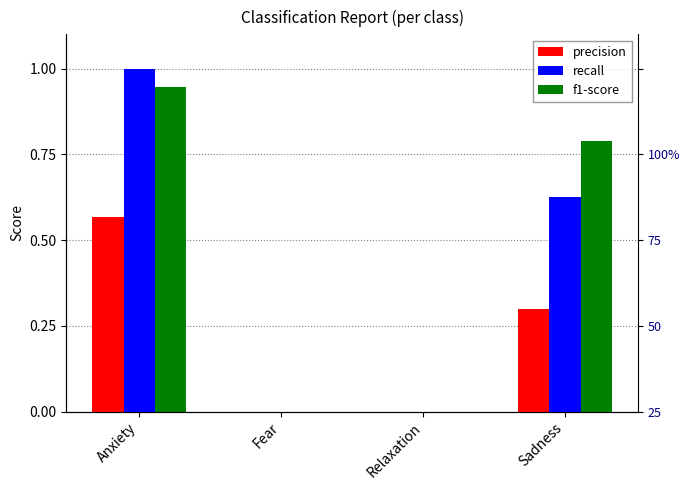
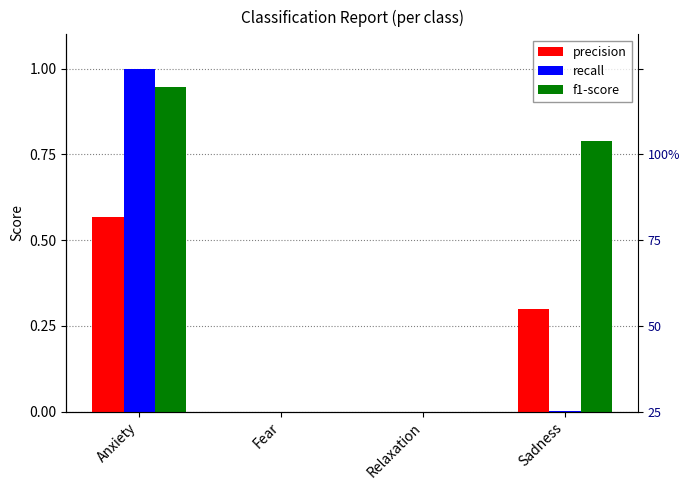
  {
    "precision": {
      "Anxiety": 0.57,
      "Fear": 0.00,
      "Relaxation": 0.00,
      "Sadness": 0.30
    },
    "recall": {
      "Anxiety": 1.00,
      "Fear": 0.00,
      "Relaxation": 0.00,
-     "Sadness": 0.63
+     "Sadness": 0.00
    },
    "f1-score": {
      "Anxiety": 0.95,
      "Fear": 0.00,
      "Relaxation": 0.00,
      "Sadness": 0.79
    }
  }
